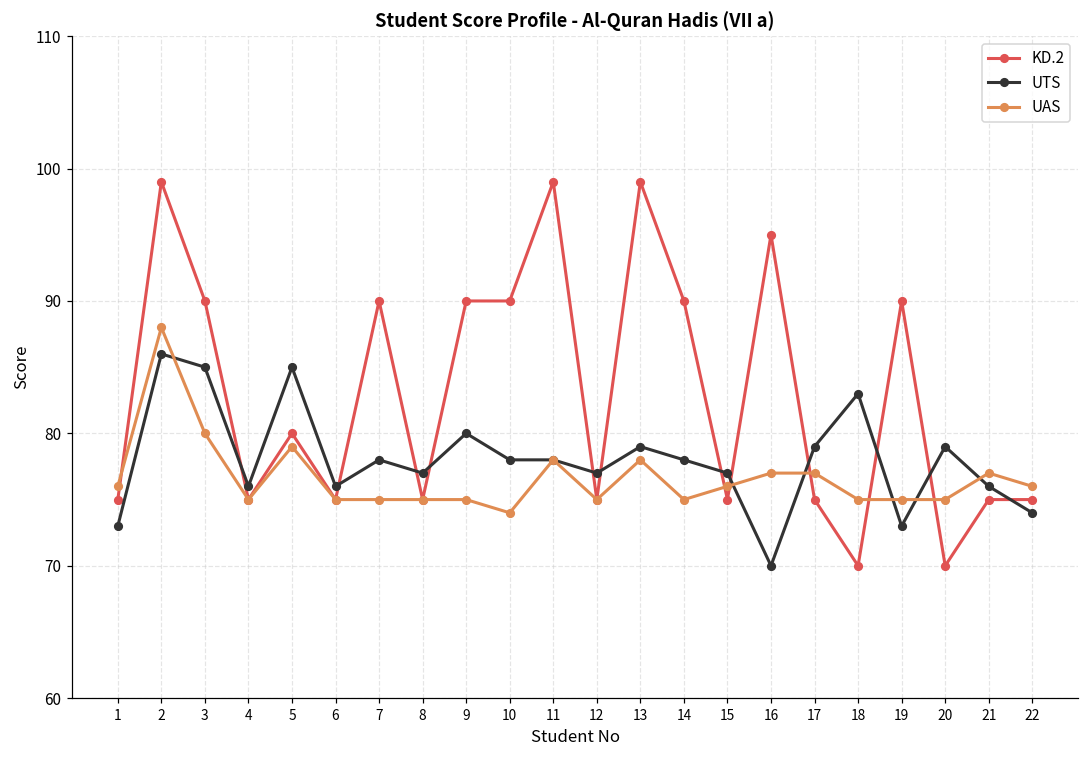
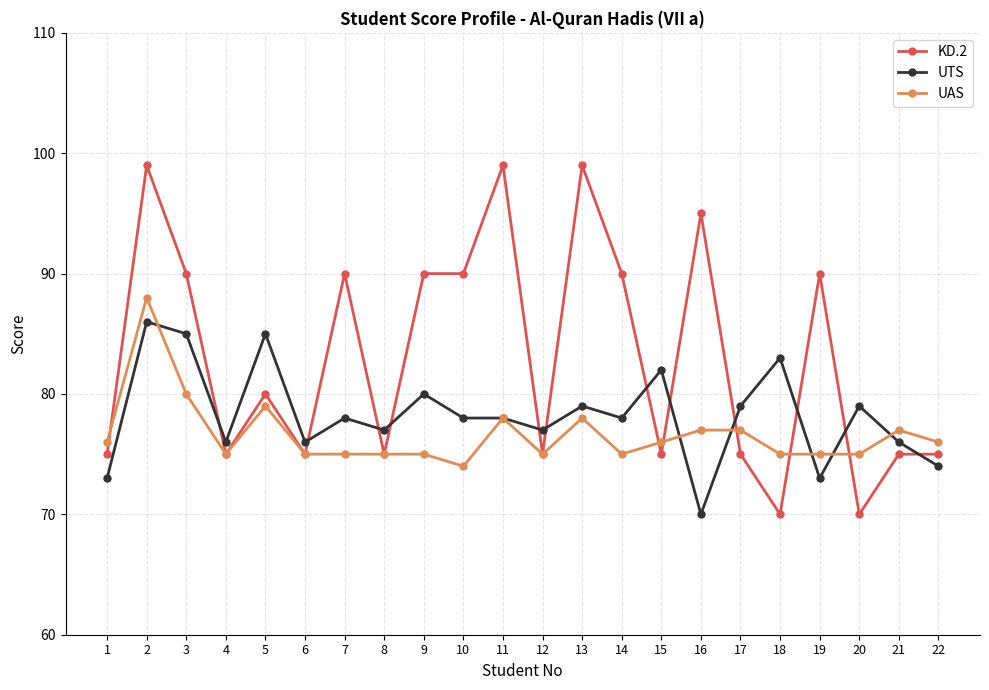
  {
    "UTS": {
      "1": 73,
      "2": 86,
      "3": 85,
      "4": 76,
      "5": 85,
      "6": 76,
      "7": 78,
      "8": 77,
      "9": 80,
      "10": 78,
      "12": 77,
      "13": 79,
      "14": 78,
-     "15": 77,
+     "15": 82,
      "16": 70,
      "17": 79,
      "18": 83,
      "19": 73,
      "20": 79,
      "21": 76,
      "22": 74
    }
  }
